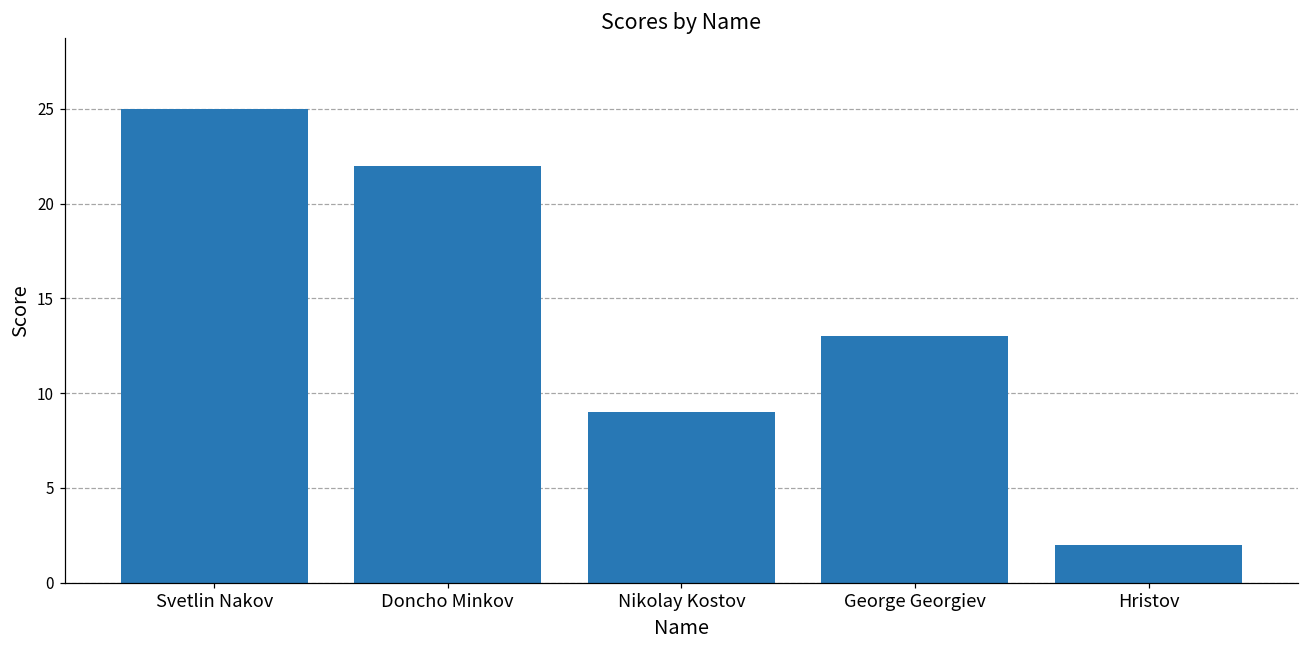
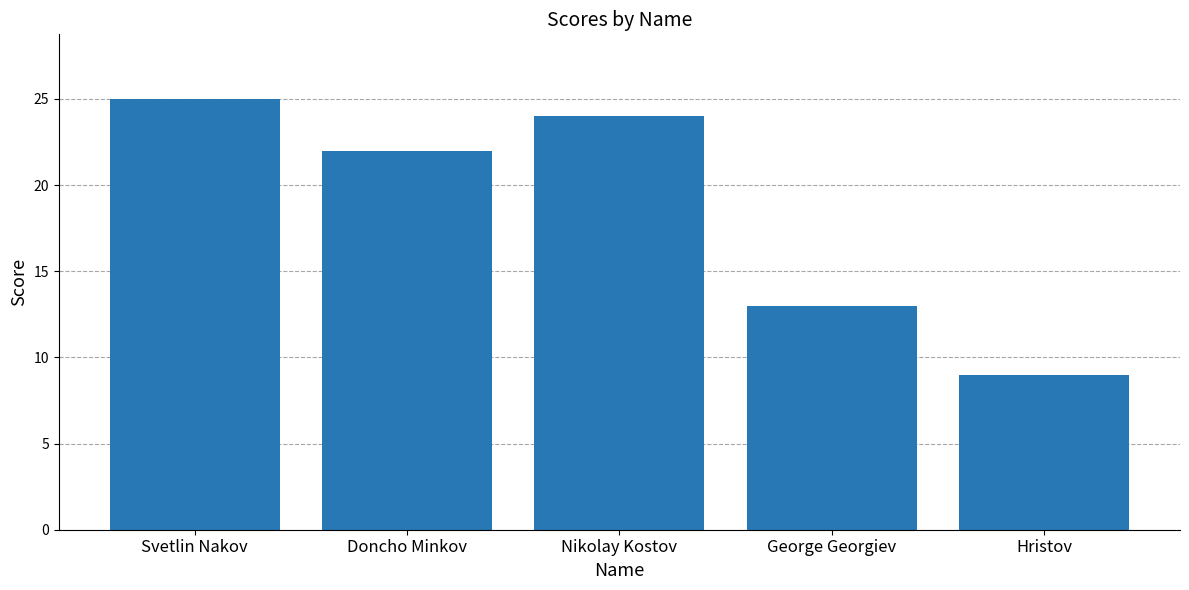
  {
    "Svetlin Nakov": 25,
    "Doncho Minkov": 22,
-   "Nikolay Kostov": 9,
+   "Nikolay Kostov": 24,
    "George Georgiev": 13,
-   "Hristov": 2
+   "Hristov": 9
  }
